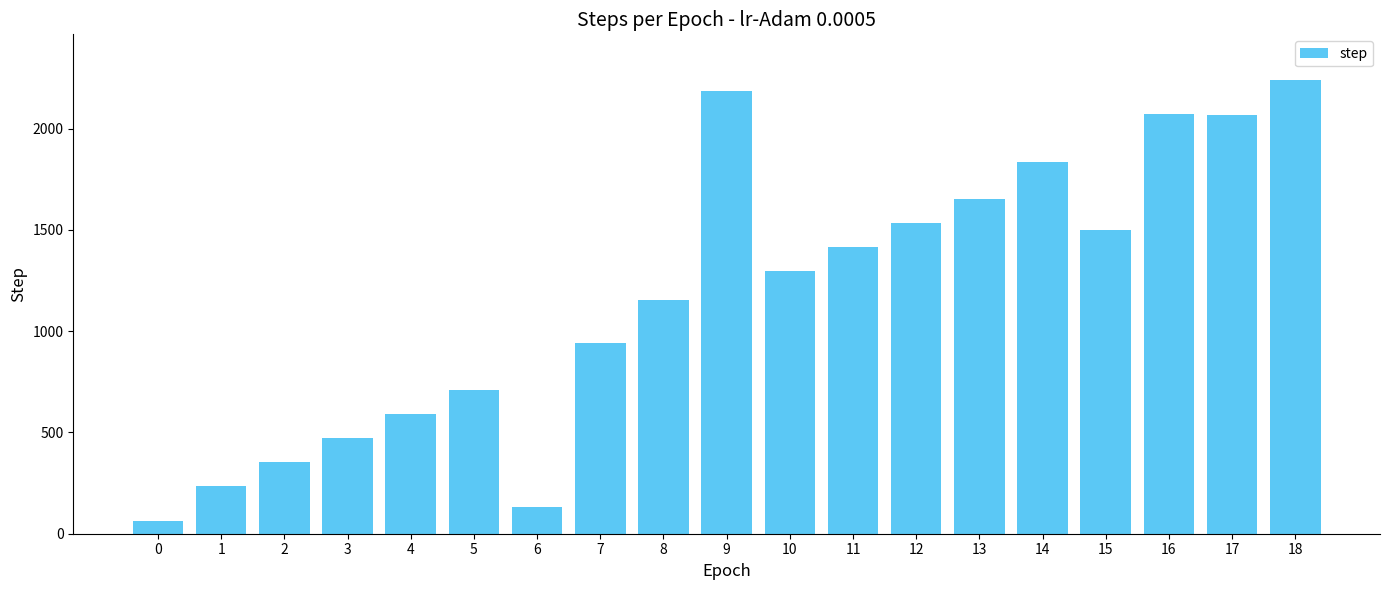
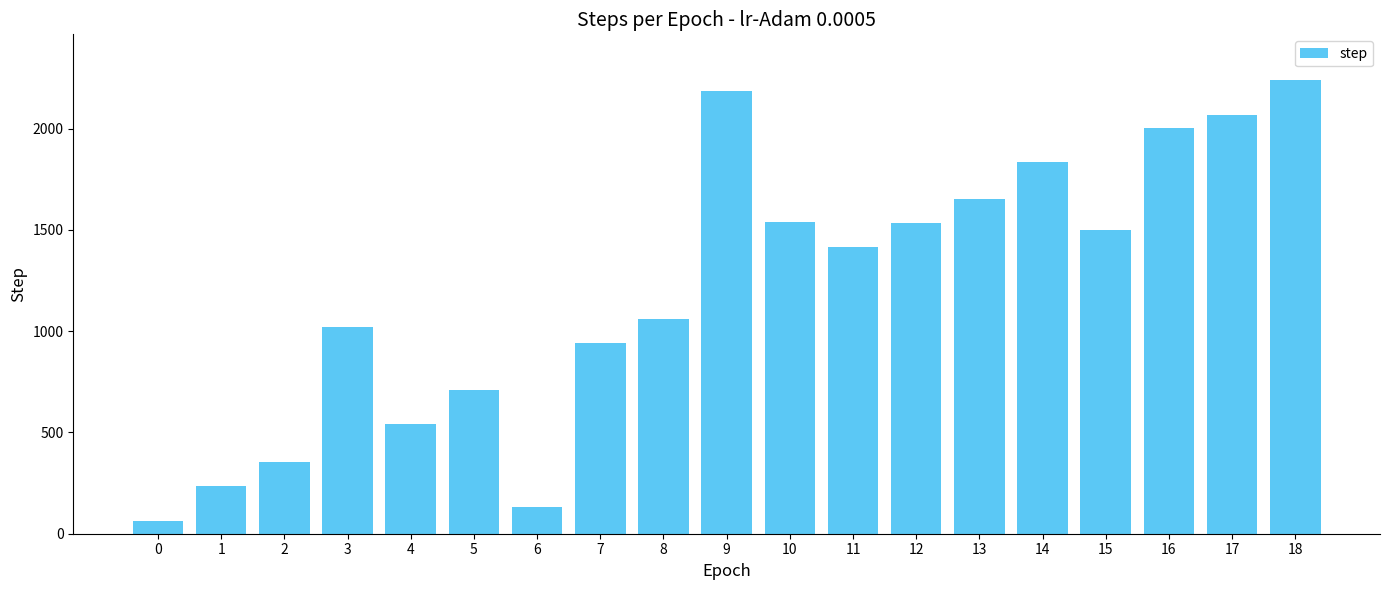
  {
    "0": 60,
    "1": 240,
    "2": 350,
-   "3": 470,
-   "4": 590,
+   "3": 1020,
+   "4": 540,
    "5": 710,
    "6": 130,
    "7": 940,
-   "8": 1150,
+   "8": 1060,
    "9": 2190,
-   "10": 1300,
+   "10": 1540,
    "11": 1420,
    "12": 1530,
    "13": 1650,
    "14": 1830,
    "15": 1500,
-   "16": 2070,
+   "16": 2010,
    "17": 2070,
    "18": 2240
  }
